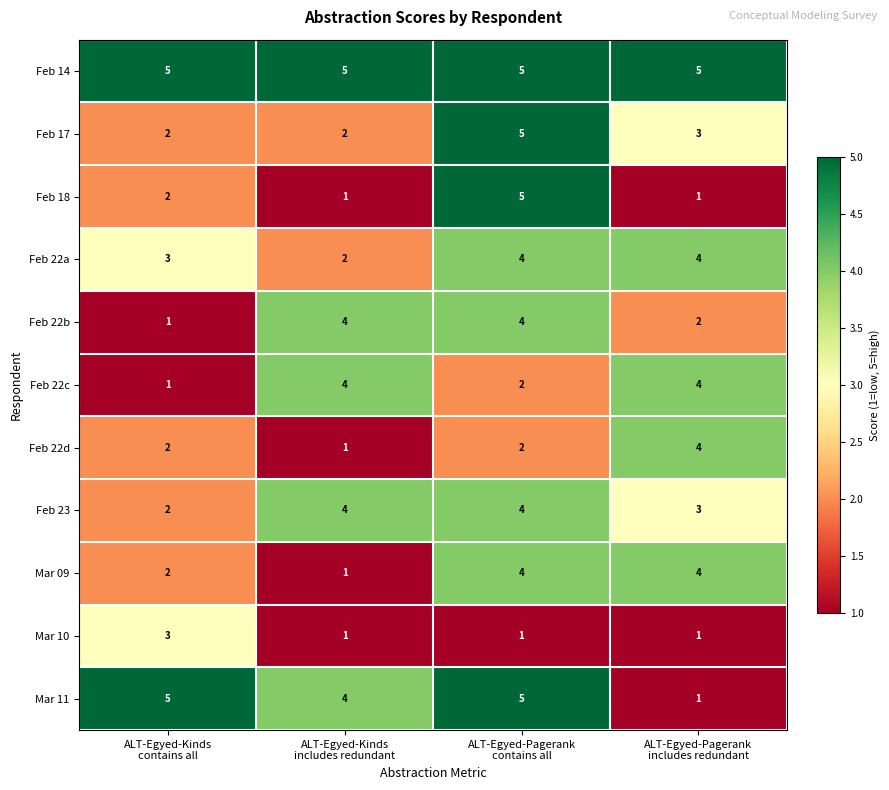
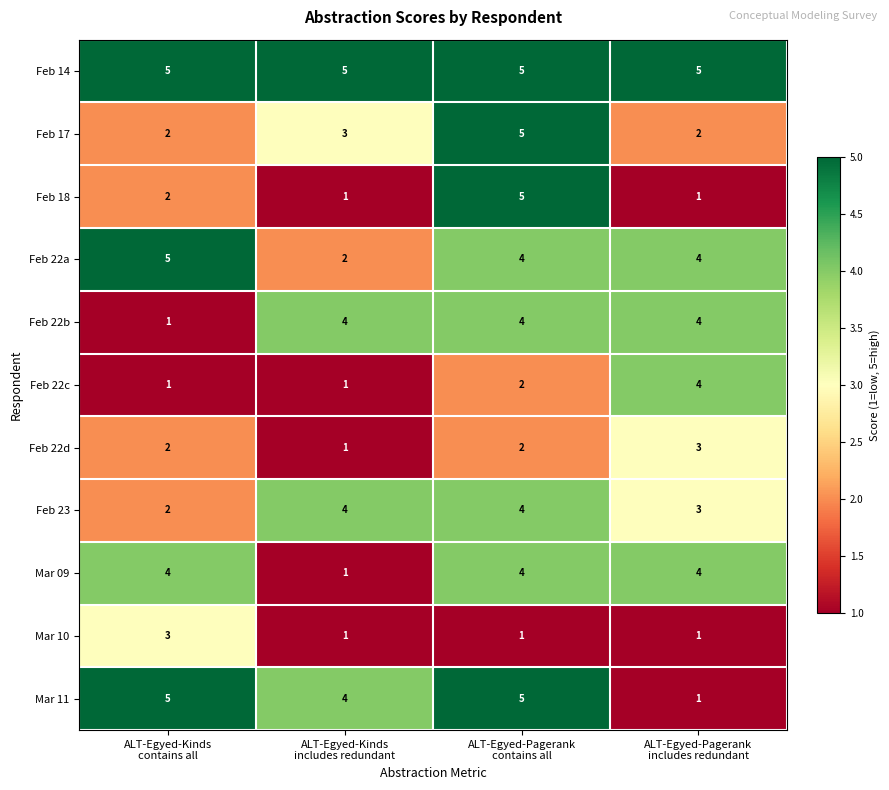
  {
    "Feb 14": {
      "ALT-Egyed-Kinds contains all": 5,
      "ALT-Egyed-Kinds includes redundant": 5,
      "ALT-Egyed-Pagerank contains all": 5,
      "ALT-Egyed-Pagerank includes redundant": 5
    },
    "Feb 17": {
      "ALT-Egyed-Kinds contains all": 2,
-     "ALT-Egyed-Kinds includes redundant": 2,
+     "ALT-Egyed-Kinds includes redundant": 3,
      "ALT-Egyed-Pagerank contains all": 5,
-     "ALT-Egyed-Pagerank includes redundant": 3
+     "ALT-Egyed-Pagerank includes redundant": 2
    },
    "Feb 18": {
      "ALT-Egyed-Kinds contains all": 2,
      "ALT-Egyed-Kinds includes redundant": 1,
      "ALT-Egyed-Pagerank contains all": 5,
      "ALT-Egyed-Pagerank includes redundant": 1
    },
    "Feb 22a": {
-     "ALT-Egyed-Kinds contains all": 3,
+     "ALT-Egyed-Kinds contains all": 5,
      "ALT-Egyed-Kinds includes redundant": 2,
      "ALT-Egyed-Pagerank contains all": 4,
      "ALT-Egyed-Pagerank includes redundant": 4
    },
    "Feb 22b": {
      "ALT-Egyed-Kinds contains all": 1,
      "ALT-Egyed-Kinds includes redundant": 4,
      "ALT-Egyed-Pagerank contains all": 4,
-     "ALT-Egyed-Pagerank includes redundant": 2
+     "ALT-Egyed-Pagerank includes redundant": 4
    },
    "Feb 22c": {
      "ALT-Egyed-Kinds contains all": 1,
-     "ALT-Egyed-Kinds includes redundant": 4,
+     "ALT-Egyed-Kinds includes redundant": 1,
      "ALT-Egyed-Pagerank contains all": 2,
      "ALT-Egyed-Pagerank includes redundant": 4
    },
    "Feb 22d": {
      "ALT-Egyed-Kinds contains all": 2,
      "ALT-Egyed-Kinds includes redundant": 1,
      "ALT-Egyed-Pagerank contains all": 2,
-     "ALT-Egyed-Pagerank includes redundant": 4
+     "ALT-Egyed-Pagerank includes redundant": 3
    },
    "Feb 23": {
      "ALT-Egyed-Kinds contains all": 2,
      "ALT-Egyed-Kinds includes redundant": 4,
      "ALT-Egyed-Pagerank contains all": 4,
      "ALT-Egyed-Pagerank includes redundant": 3
    },
    "Mar 09": {
-     "ALT-Egyed-Kinds contains all": 2,
+     "ALT-Egyed-Kinds contains all": 4,
      "ALT-Egyed-Kinds includes redundant": 1,
      "ALT-Egyed-Pagerank contains all": 4,
      "ALT-Egyed-Pagerank includes redundant": 4
    },
    "Mar 10": {
      "ALT-Egyed-Kinds contains all": 3,
      "ALT-Egyed-Kinds includes redundant": 1,
      "ALT-Egyed-Pagerank contains all": 1,
      "ALT-Egyed-Pagerank includes redundant": 1
    },
    "Mar 11": {
      "ALT-Egyed-Kinds contains all": 5,
      "ALT-Egyed-Kinds includes redundant": 4,
      "ALT-Egyed-Pagerank contains all": 5,
      "ALT-Egyed-Pagerank includes redundant": 1
    }
  }
